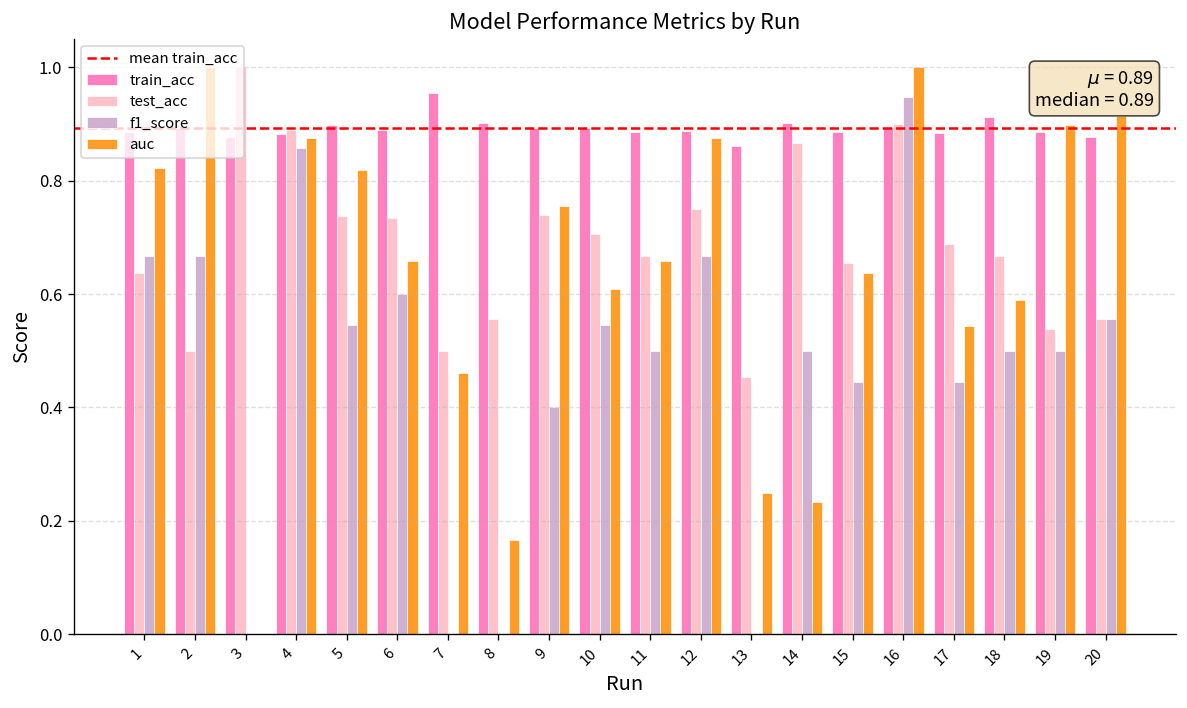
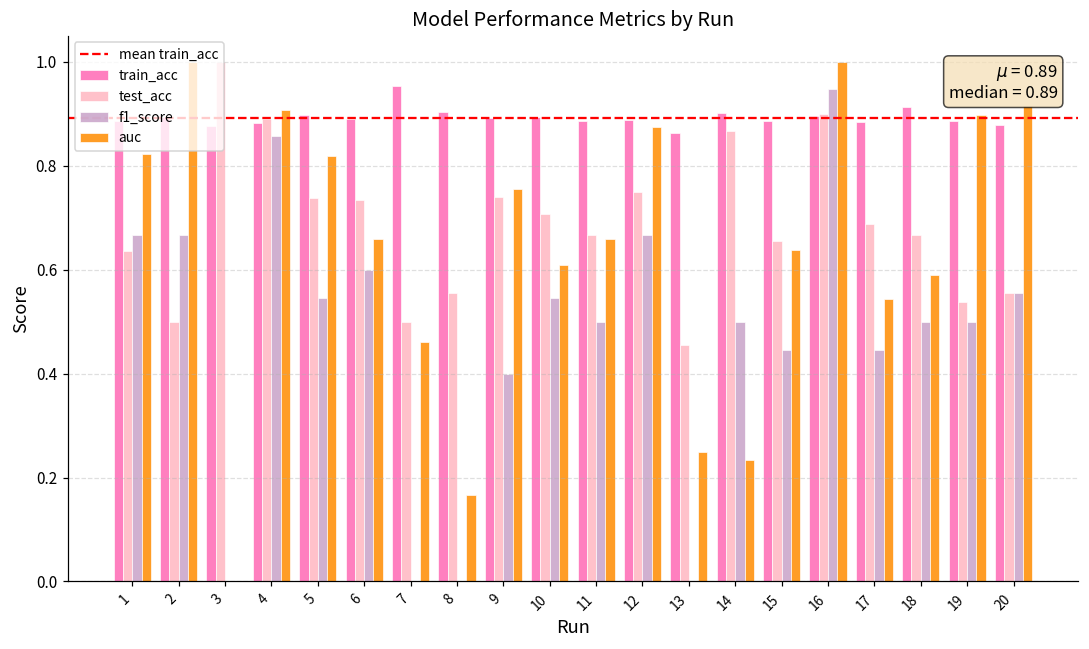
  {
    "train_acc": {
      "4": 0.88,
      "5": 0.90,
      "6": 0.89,
      "7": 0.95,
      "8": 0.90,
      "9": 0.89,
      "10": 0.89,
      "11": 0.89,
      "12": 0.89,
      "13": 0.86,
      "14": 0.90,
      "15": 0.89,
      "16": 0.90,
      "17": 0.88,
      "18": 0.91,
      "19": 0.89,
      "20": 0.88
    },
    "auc": {
      "1": 0.82,
      "3": 0.00,
-     "4": 0.88,
+     "4": 0.91,
      "5": 0.82,
      "6": 0.66,
      "7": 0.46,
      "8": 0.17,
      "9": 0.76,
      "10": 0.61,
      "11": 0.66,
      "12": 0.88,
      "13": 0.25,
      "14": 0.23,
      "15": 0.64,
      "16": 1.00,
      "17": 0.54,
      "18": 0.59,
      "19": 0.90
    }
  }
